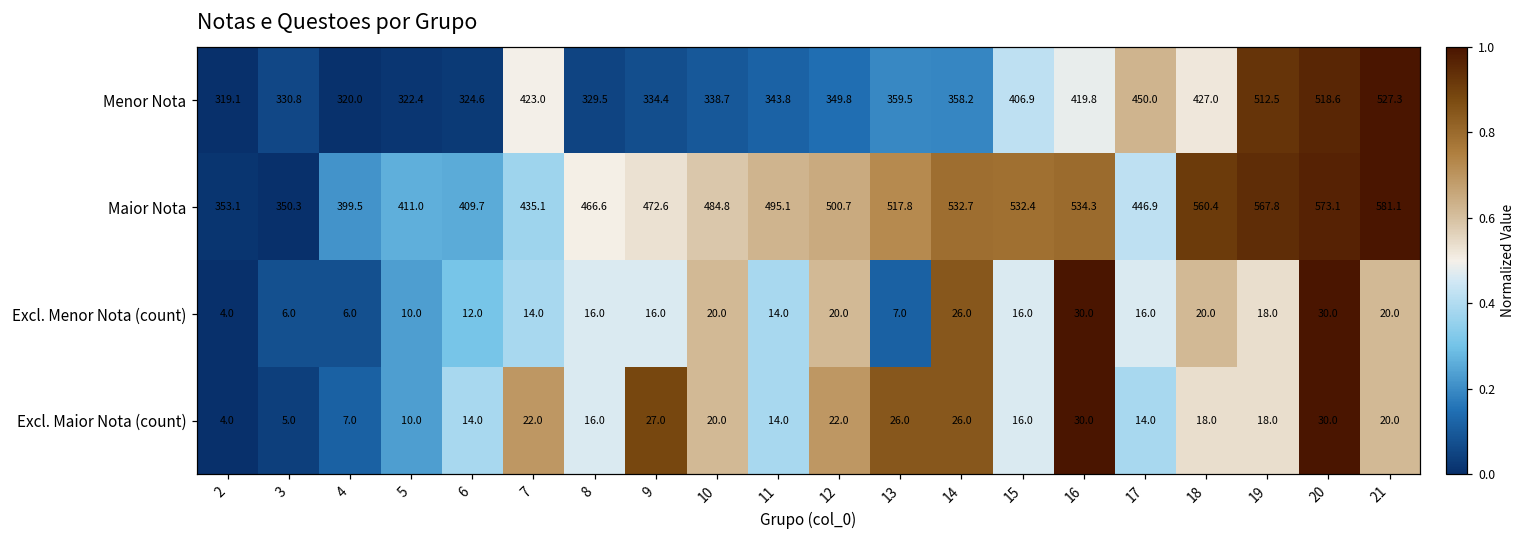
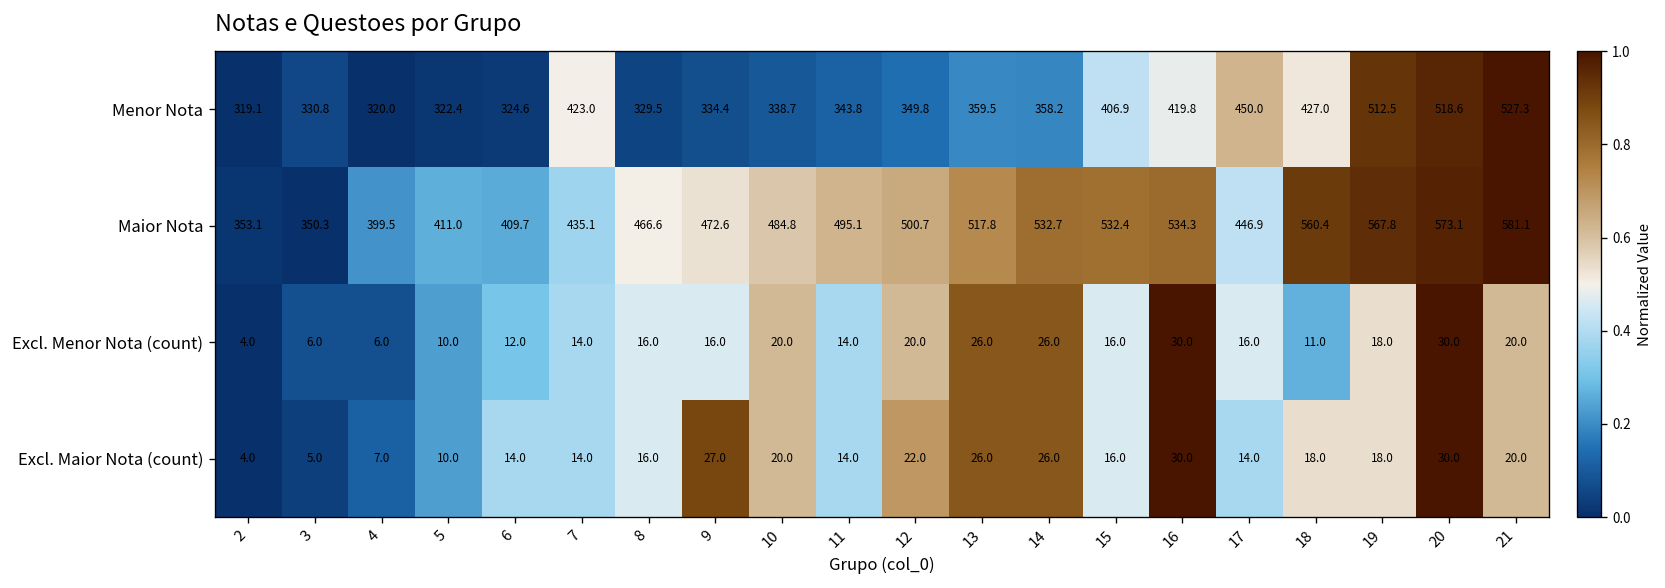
  {
    "Menor Nota": {
      "2": 319.1,
      "3": 330.8,
      "4": 320.0,
      "5": 322.4,
      "6": 324.6,
      "7": 423.0,
      "8": 329.5,
      "9": 334.4,
      "10": 338.7,
      "11": 343.8,
      "12": 349.8,
      "13": 359.5,
      "14": 358.2,
      "15": 406.9,
      "16": 419.8,
      "17": 450.0,
      "18": 427.0,
      "19": 512.5,
      "20": 518.6,
      "21": 527.3
    },
    "Maior Nota": {
      "2": 353.1,
      "3": 350.3,
      "4": 399.5,
      "5": 411.0,
      "6": 409.7,
      "7": 435.1,
      "8": 466.6,
      "9": 472.6,
      "10": 484.8,
      "11": 495.1,
      "12": 500.7,
      "13": 517.8,
      "14": 532.7,
      "15": 532.4,
      "16": 534.3,
      "17": 446.9,
      "18": 560.4,
      "19": 567.8,
      "20": 573.1,
      "21": 581.1
    },
    "Excl. Menor Nota (count)": {
      "2": 4.0,
      "3": 6.0,
      "4": 6.0,
      "5": 10.0,
      "6": 12.0,
      "7": 14.0,
      "8": 16.0,
      "9": 16.0,
      "10": 20.0,
      "11": 14.0,
      "12": 20.0,
-     "13": 7.0,
+     "13": 26.0,
      "14": 26.0,
      "15": 16.0,
      "16": 30.0,
      "17": 16.0,
-     "18": 20.0,
+     "18": 11.0,
      "19": 18.0,
      "20": 30.0,
      "21": 20.0
    },
    "Excl. Maior Nota (count)": {
      "2": 4.0,
      "3": 5.0,
      "4": 7.0,
      "5": 10.0,
      "6": 14.0,
-     "7": 22.0,
+     "7": 14.0,
      "8": 16.0,
      "9": 27.0,
      "10": 20.0,
      "11": 14.0,
      "12": 22.0,
      "13": 26.0,
      "14": 26.0,
      "15": 16.0,
      "16": 30.0,
      "17": 14.0,
      "18": 18.0,
      "19": 18.0,
      "20": 30.0,
      "21": 20.0
    }
  }
